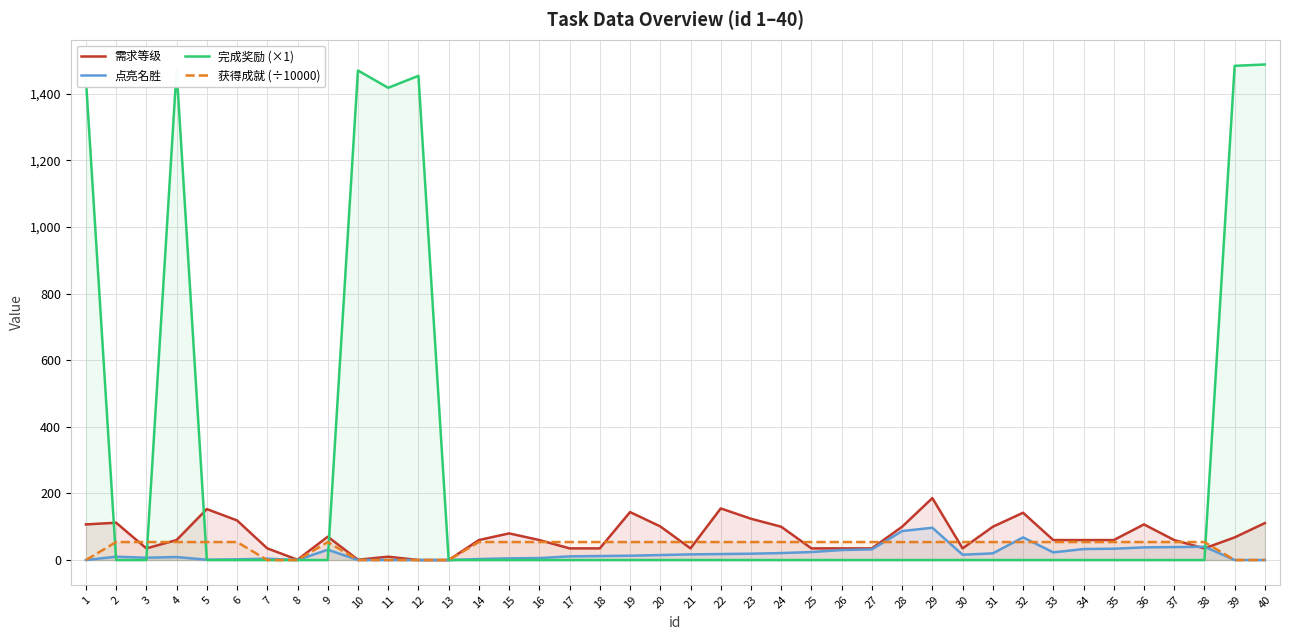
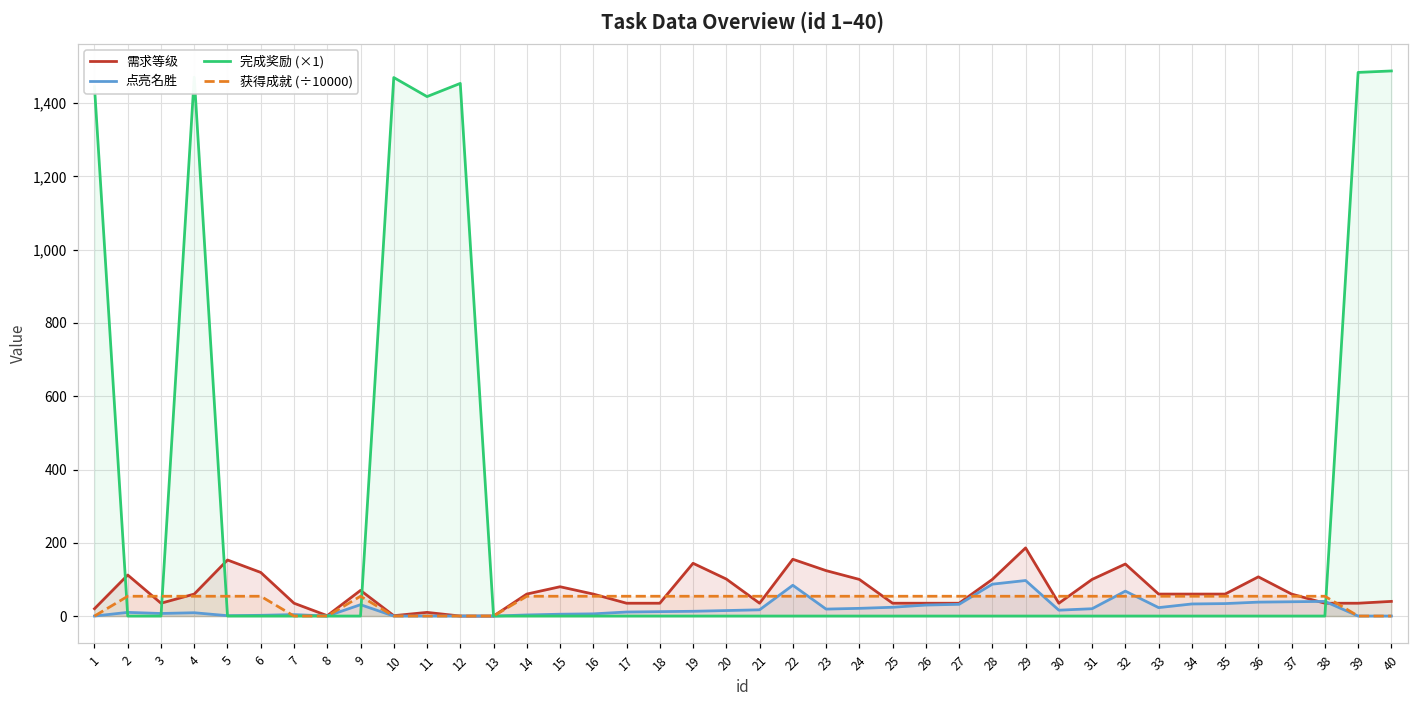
  {
    "需求等级": {
-     "1": "110",
+     "1": "20",
      "2": "110",
      "3": "40",
      "5": "150",
      "6": "120",
      "7": "40",
      "9": "70",
      "11": "10",
      "15": "80",
      "17": "40",
      "18": "40",
      "19": "140",
      "20": "100",
      "21": "40",
      "22": "160",
      "23": "120",
      "24": "100",
      "25": "40",
      "28": "100",
      "29": "190",
      "30": "40",
      "31": "100",
      "32": "140",
      "36": "110",
-     "39": "70",
-     "40": "110"
+     "39": "40",
+     "40": "40"
    },
    "点亮名胜": {
      "2": "10",
      "4": "10",
      "9": "30",
      "17": "10",
      "18": "10",
      "19": "10",
      "20": "20",
      "21": "20",
-     "22": "20",
+     "22": "80",
      "23": "20",
      "24": "20",
      "25": "20",
      "28": "90",
      "29": "100",
      "30": "20",
      "31": "20",
      "32": "70",
      "33": "20",
      "34": "30",
      "35": "30",
      "36": "40",
      "37": "40"
    },
    "完成奖励 (×1)": {
      "2": "0",
      "9": "0",
      "10": "1,470",
      "11": "1,420",
      "12": "1,450",
      "17": "0",
      "18": "0",
      "19": "0",
      "20": "0",
      "21": "0",
      "22": "0",
      "23": "0",
      "24": "0",
      "25": "0",
      "26": "0",
      "27": "0",
      "28": "0",
      "29": "0",
      "30": "0",
      "31": "0",
      "32": "0",
      "33": "0",
      "34": "0",
      "35": "0",
      "36": "0",
      "37": "0",
      "38": "0",
      "39": "1,480",
      "40": "1,490"
    },
    "获得成就 (÷10000)": {
      "2": "50",
      "3": "50",
      "5": "50",
      "6": "50",
      "9": "50",
      "15": "50",
      "17": "50",
      "18": "50",
      "19": "50",
      "20": "50",
      "21": "50",
      "22": "50",
      "23": "50",
      "24": "50",
      "25": "50",
      "26": "50",
      "27": "50",
      "28": "50",
      "29": "50",
      "30": "50",
      "31": "50",
      "32": "50",
      "36": "50",
      "38": "50"
    }
  }
